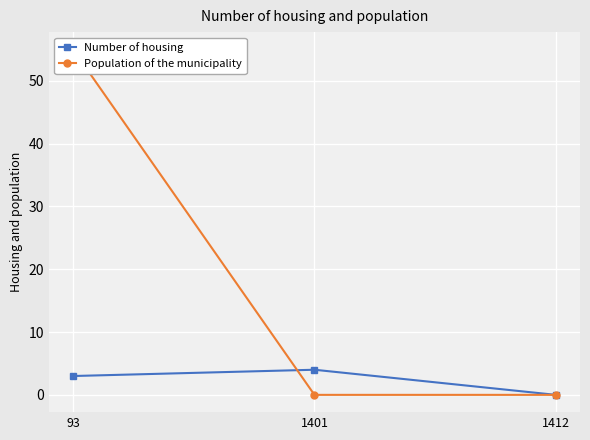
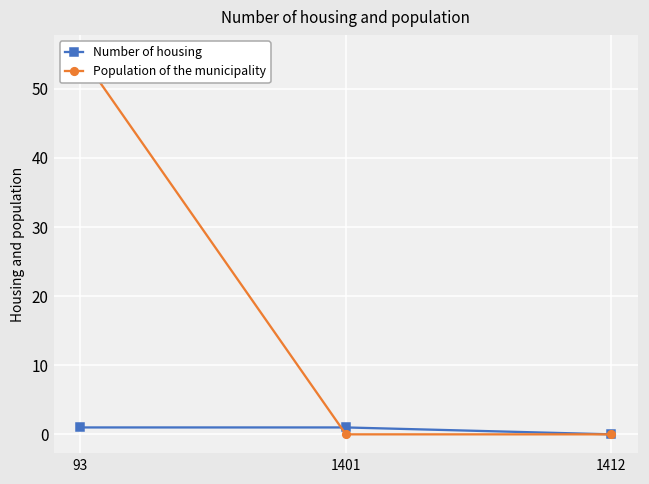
  {
    "Number of housing": {
-     "93": 3,
-     "1401": 4
+     "93": 1,
+     "1401": 1
    },
    "Population of the municipality": {
      "1401": 0
    }
  }
